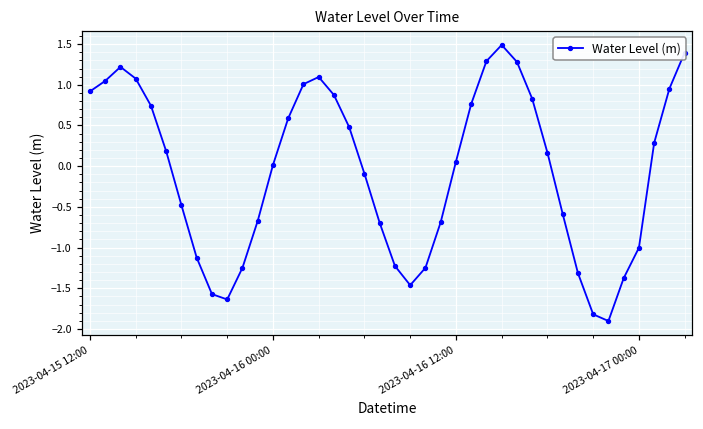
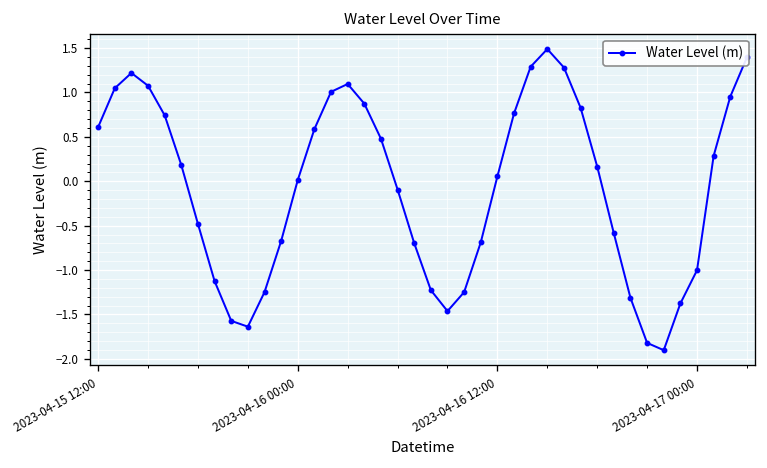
  {
-   "2023-04-15 12:00": 0.9,
+   "2023-04-15 12:00": 0.6,
    "2023-04-16 00:00": 0.0,
    "2023-04-16 12:00": 0.1,
    "2023-04-17 00:00": -1.0
  }
